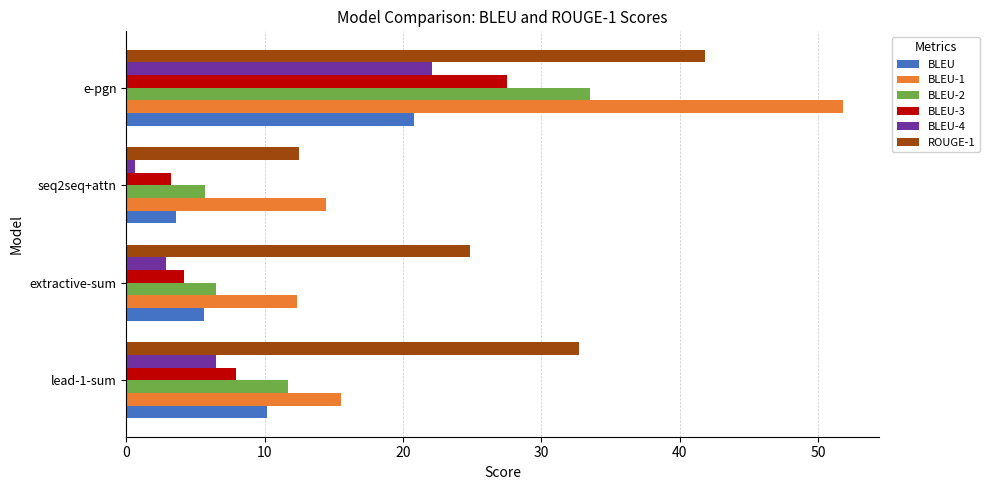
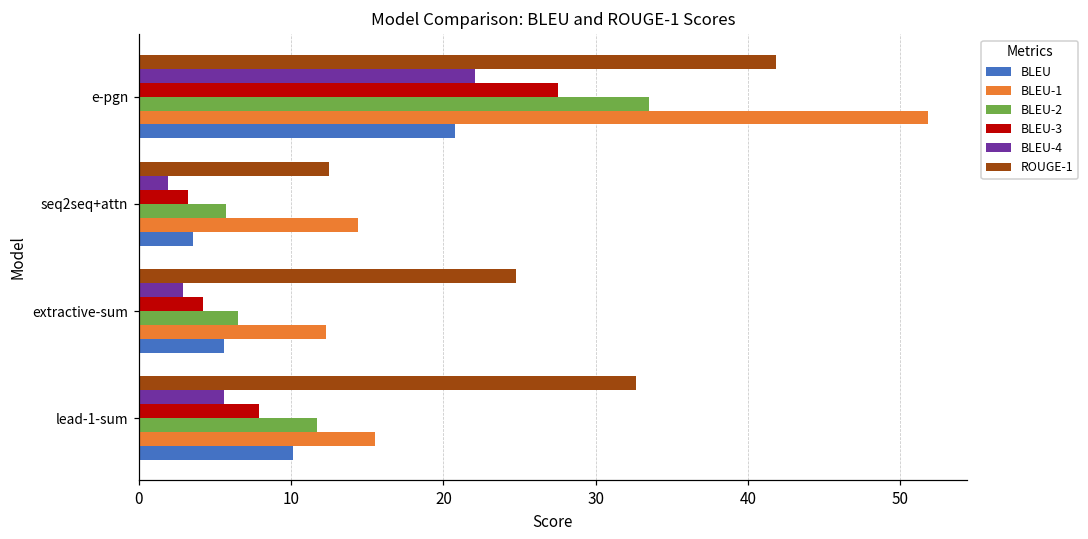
  {
    "BLEU": {
      "e-pgn": 20.8,
      "seq2seq+attn": 3.6,
      "extractive-sum": 5.6,
      "lead-1-sum": 10.1
    },
    "BLEU-1": {
      "e-pgn": 51.8,
      "seq2seq+attn": 14.4,
      "extractive-sum": 12.3,
      "lead-1-sum": 15.5
    },
    "BLEU-2": {
      "e-pgn": 33.5,
      "seq2seq+attn": 5.7,
      "extractive-sum": 6.5,
      "lead-1-sum": 11.7
    },
    "BLEU-3": {
      "e-pgn": 27.5,
      "seq2seq+attn": 3.2,
      "extractive-sum": 4.2,
      "lead-1-sum": 7.9
    },
    "BLEU-4": {
      "e-pgn": 22.1,
-     "seq2seq+attn": 0.6,
+     "seq2seq+attn": 1.9,
      "extractive-sum": 2.9,
-     "lead-1-sum": 6.5
+     "lead-1-sum": 5.6
    },
    "ROUGE-1": {
      "e-pgn": 41.8,
      "seq2seq+attn": 12.5,
      "extractive-sum": 24.8,
      "lead-1-sum": 32.7
    }
  }
